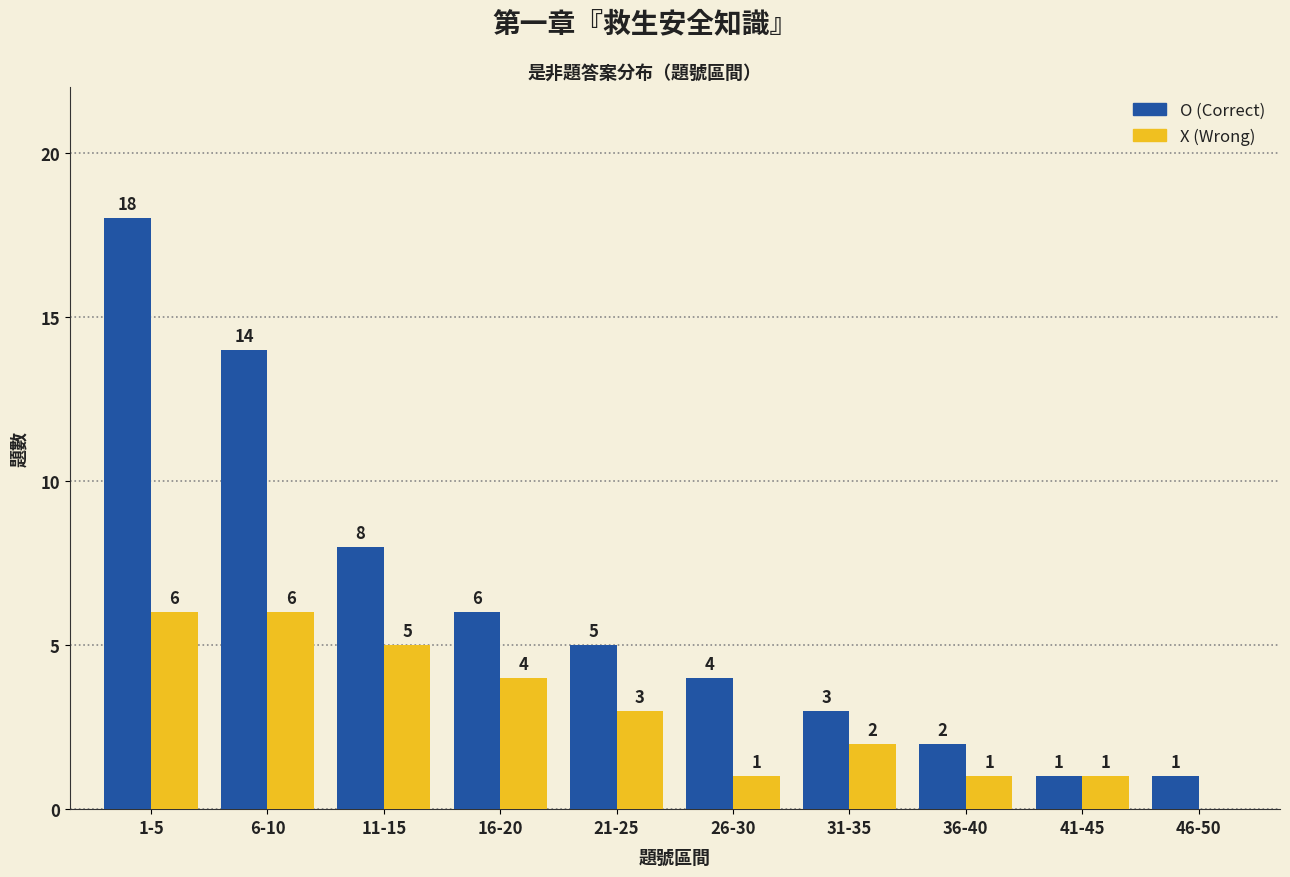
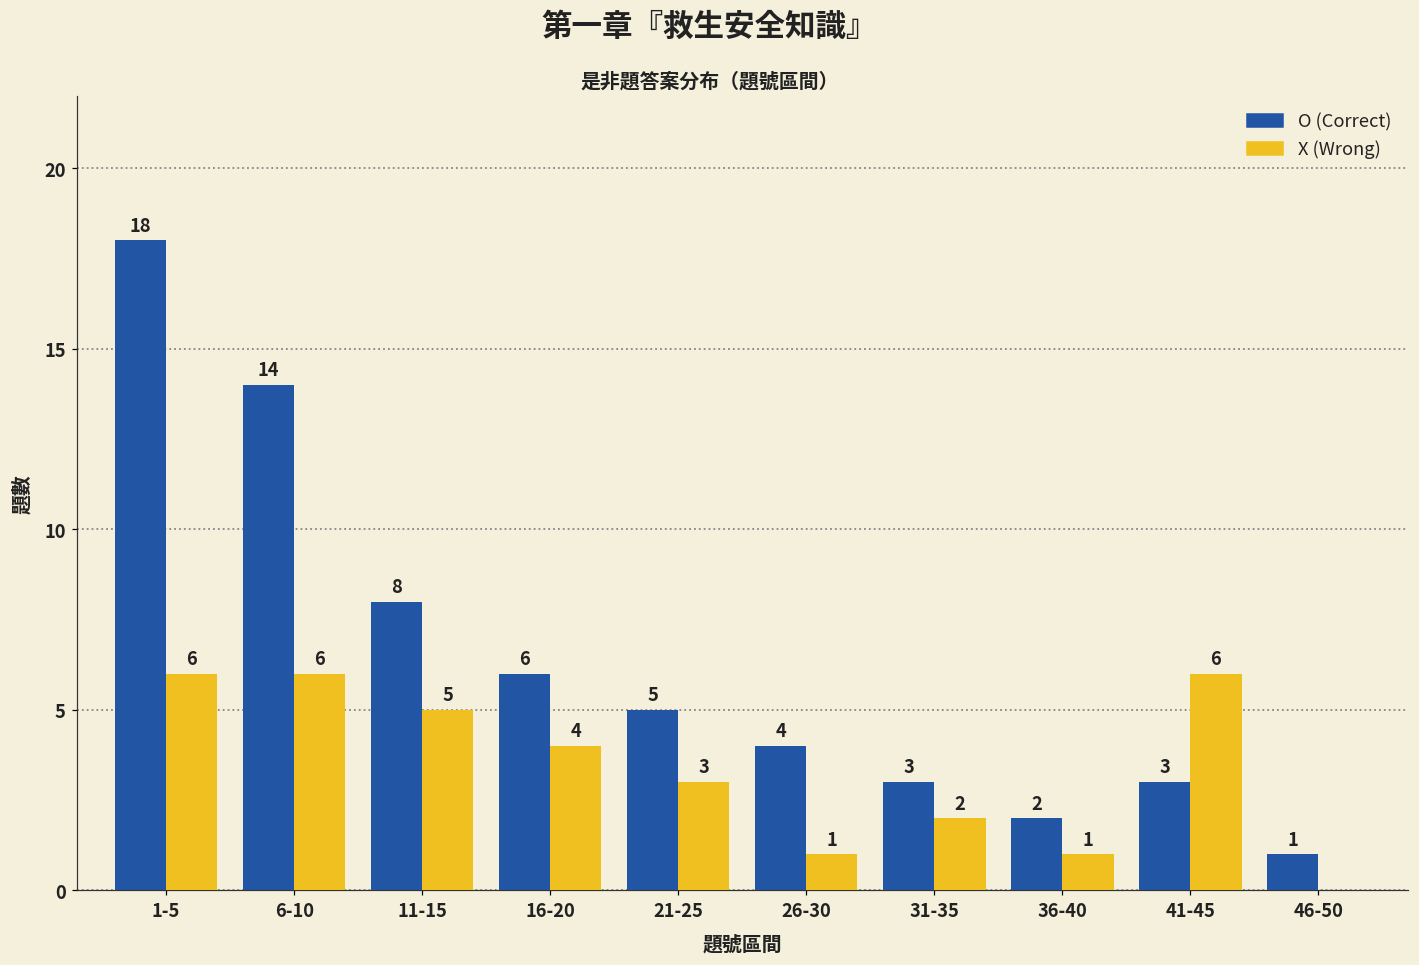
  {
    "O (Correct)": {
      "1-5": 18,
      "6-10": 14,
      "11-15": 8,
      "16-20": 6,
      "21-25": 5,
      "26-30": 4,
      "31-35": 3,
      "36-40": 2,
-     "41-45": 1,
+     "41-45": 3,
      "46-50": 1
    },
    "X (Wrong)": {
      "1-5": 6,
      "6-10": 6,
      "11-15": 5,
      "16-20": 4,
      "21-25": 3,
      "26-30": 1,
      "31-35": 2,
      "36-40": 1,
-     "41-45": 1
+     "41-45": 6
    }
  }
